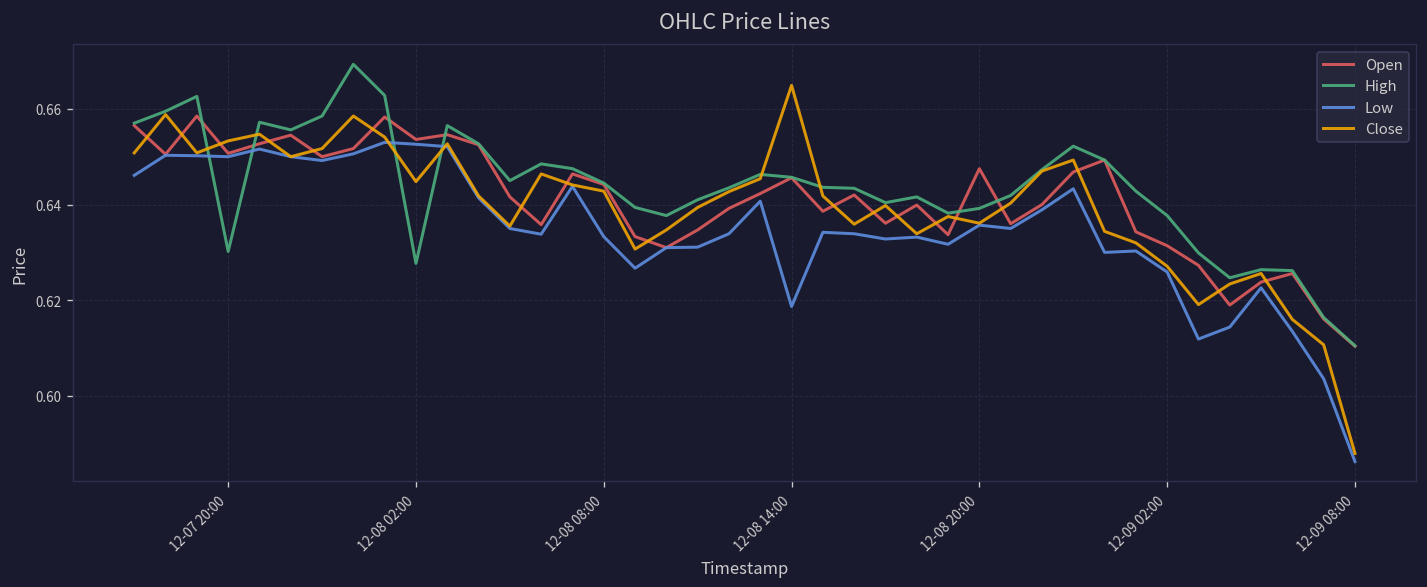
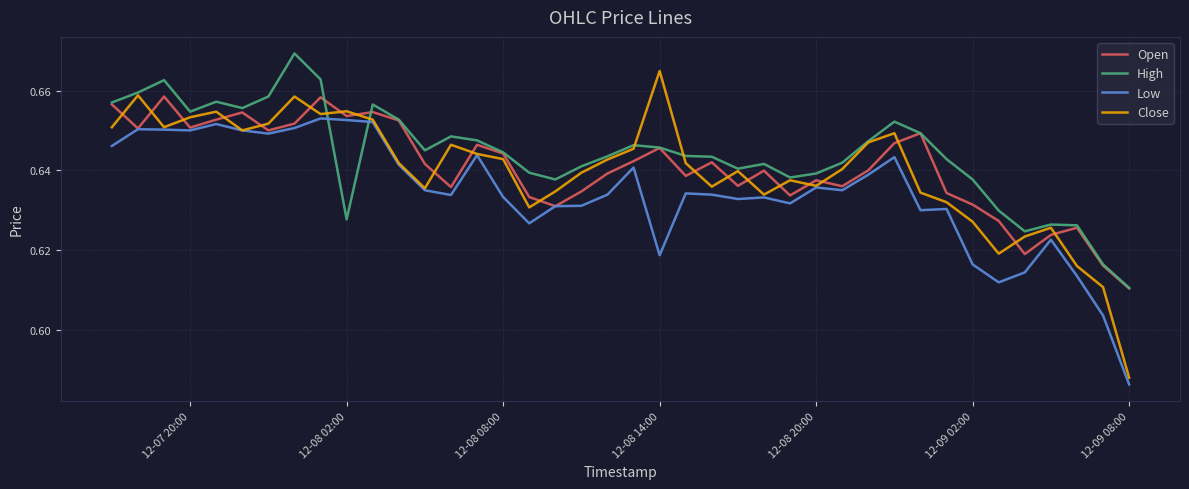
  {
    "Open": {
      "12-07 20:00": 0.651,
      "12-08 02:00": 0.654,
-     "12-08 20:00": 0.648,
+     "12-08 20:00": 0.638,
      "12-09 02:00": 0.631
    },
    "High": {
-     "12-07 20:00": 0.630,
+     "12-07 20:00": 0.655,
      "12-08 02:00": 0.628,
      "12-08 20:00": 0.639,
      "12-09 02:00": 0.638
    },
    "Low": {
      "12-07 20:00": 0.650,
      "12-08 02:00": 0.653,
      "12-08 08:00": 0.633,
      "12-08 14:00": 0.619,
-     "12-09 02:00": 0.626,
+     "12-09 02:00": 0.616,
      "12-09 08:00": 0.586
    },
    "Close": {
      "12-07 20:00": 0.653,
-     "12-08 02:00": 0.645,
+     "12-08 02:00": 0.655,
      "12-08 08:00": 0.643,
      "12-08 14:00": 0.665,
      "12-09 02:00": 0.627,
      "12-09 08:00": 0.588
    }
  }
